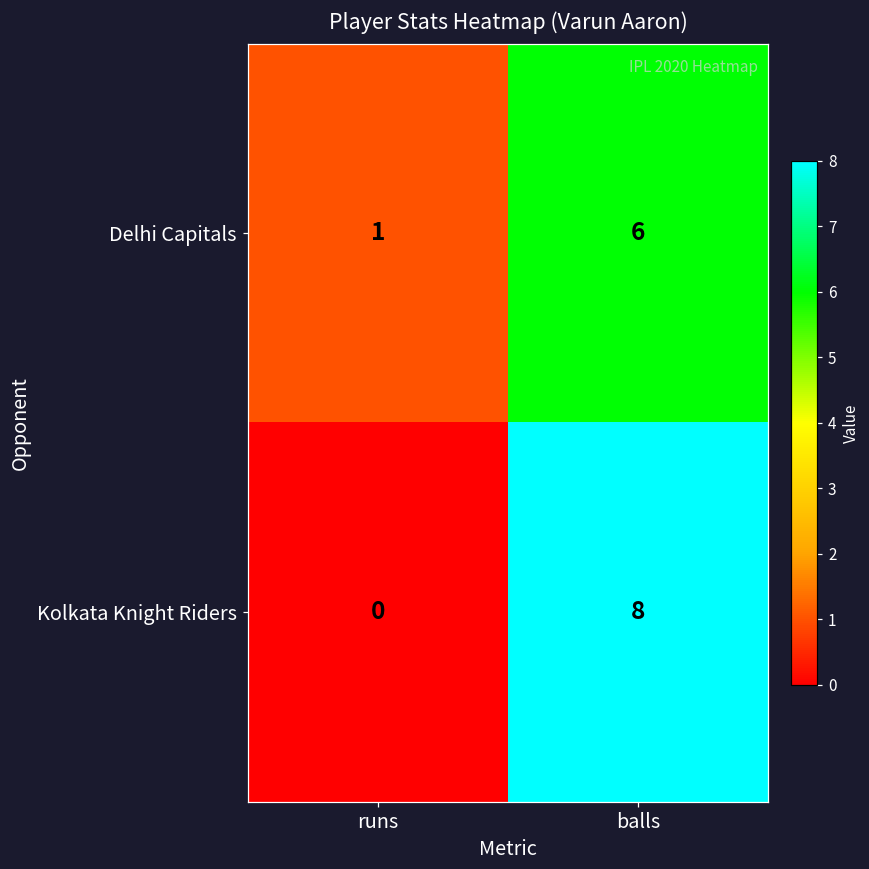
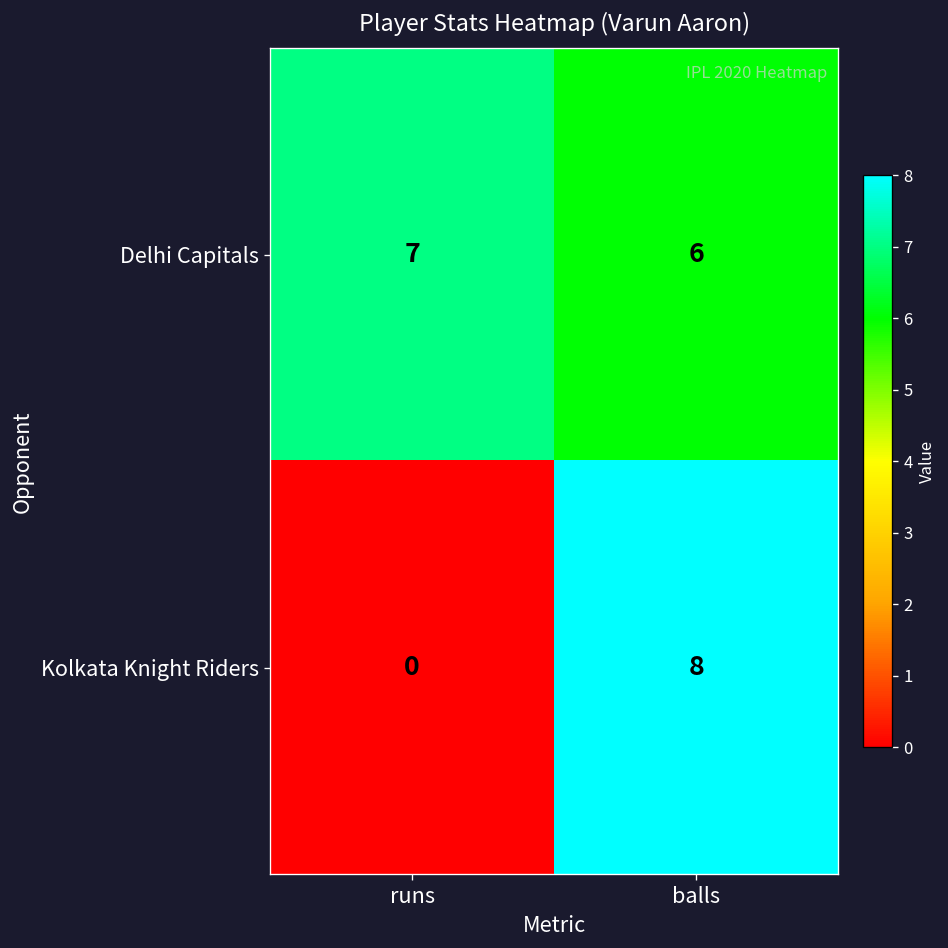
  {
    "Delhi Capitals": {
-     "runs": 1
+     "runs": 7
    },
    "Kolkata Knight Riders": {
      "runs": 0,
      "balls": 8
    }
  }
